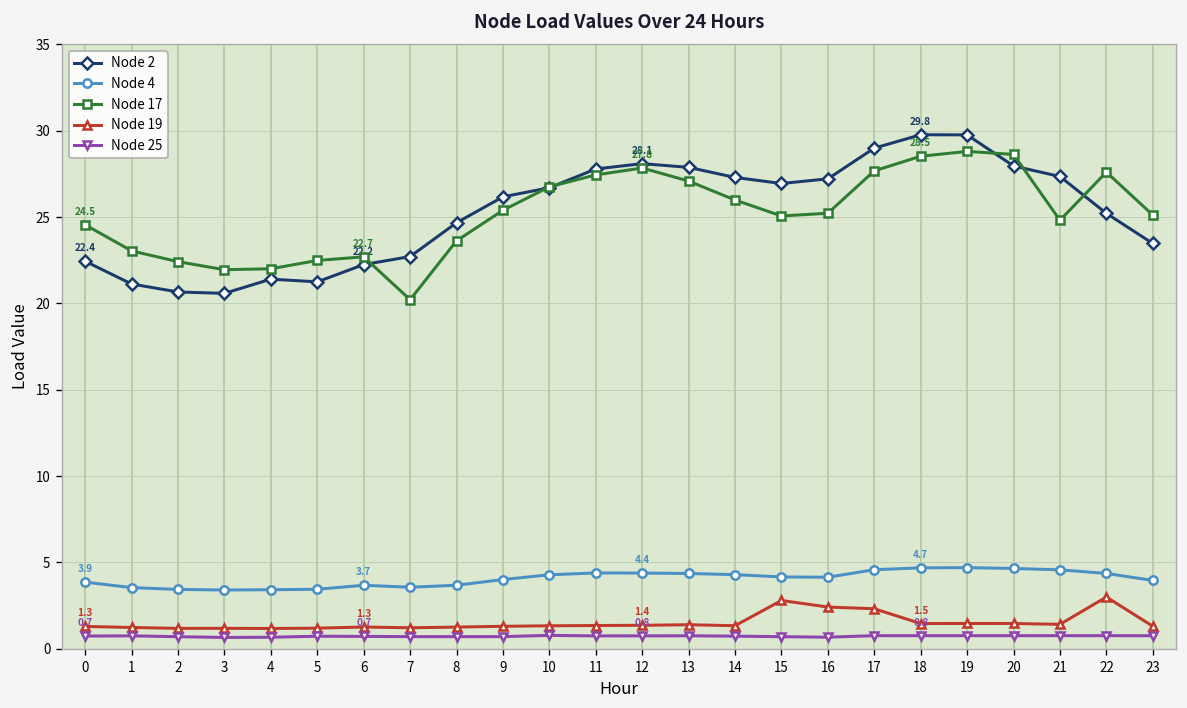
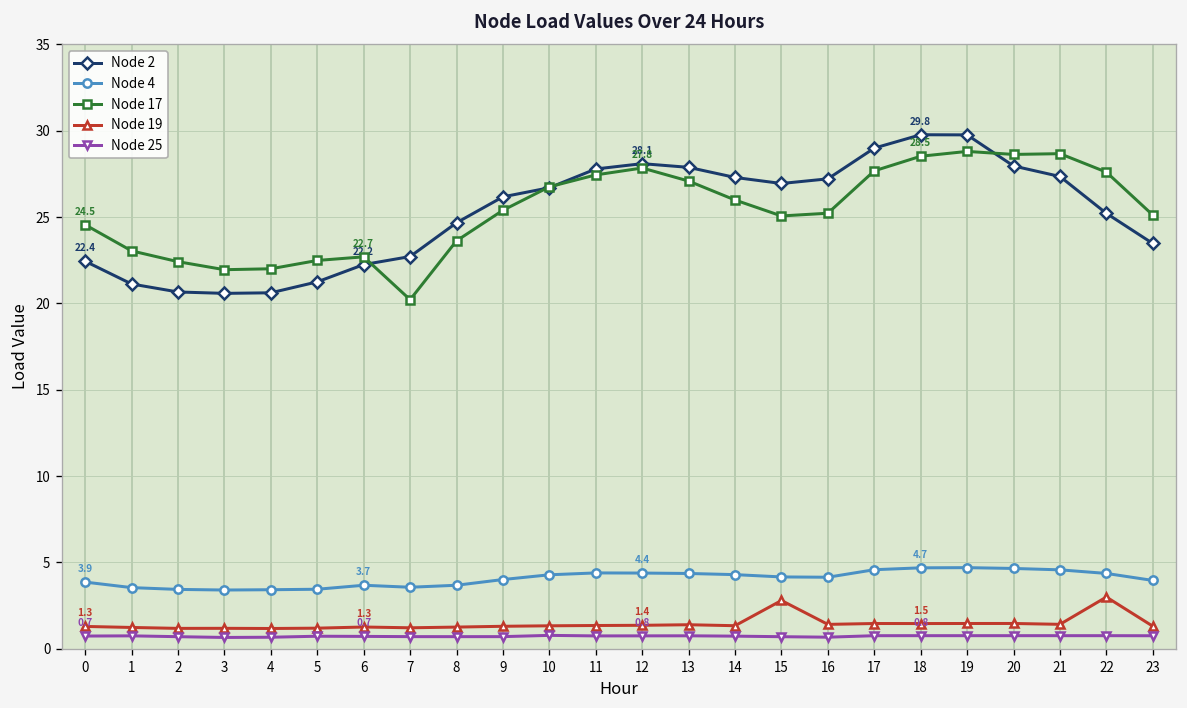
  {
    "Node 2": {
      "1": 21.1,
      "2": 20.7,
      "3": 20.6,
-     "4": 21.4,
+     "4": 20.6,
      "5": 21.2,
      "7": 22.7,
      "8": 24.7,
      "9": 26.2,
      "11": 27.8,
      "13": 27.9,
      "14": 27.3,
      "15": 26.9,
      "16": 27.2,
      "17": 29.0,
      "19": 29.8,
      "20": 28.0,
      "21": 27.3,
      "22": 25.2,
      "23": 23.5
    },
    "Node 4": {
      "0": 3.9,
      "6": 3.7,
      "12": 4.4,
      "18": 4.7
    },
    "Node 17": {
      "1": 23.0,
      "2": 22.4,
      "3": 22.0,
      "4": 22.0,
      "5": 22.5,
      "7": 20.2,
      "8": 23.6,
      "9": 25.4,
      "11": 27.4,
      "13": 27.1,
      "14": 26.0,
      "15": 25.1,
      "16": 25.2,
      "17": 27.7,
      "19": 28.8,
      "20": 28.6,
-     "21": 24.8,
+     "21": 28.7,
      "22": 27.6,
      "23": 25.1
    },
    "Node 19": {
      "1": 1.2,
      "2": 1.2,
      "3": 1.2,
      "4": 1.2,
      "5": 1.2,
      "7": 1.2,
      "8": 1.3,
      "9": 1.3,
      "10": 1.3,
      "11": 1.4,
      "14": 1.3,
      "15": 2.8,
-     "16": 2.4,
-     "17": 2.3,
+     "16": 1.4,
+     "17": 1.5,
      "19": 1.5,
      "20": 1.5,
      "21": 1.4,
      "22": 3.0,
      "23": 1.3
    },
    "Node 25": {
      "1": 0.8,
      "2": 0.7,
      "3": 0.7,
      "4": 0.7,
      "5": 0.7,
      "7": 0.7,
      "8": 0.7,
      "9": 0.7,
      "10": 0.8,
      "11": 0.7,
      "13": 0.8,
      "14": 0.7,
      "15": 0.7,
      "16": 0.7,
      "17": 0.8,
      "19": 0.8,
      "20": 0.8,
      "21": 0.8,
      "22": 0.8,
      "23": 0.8
    }
  }
